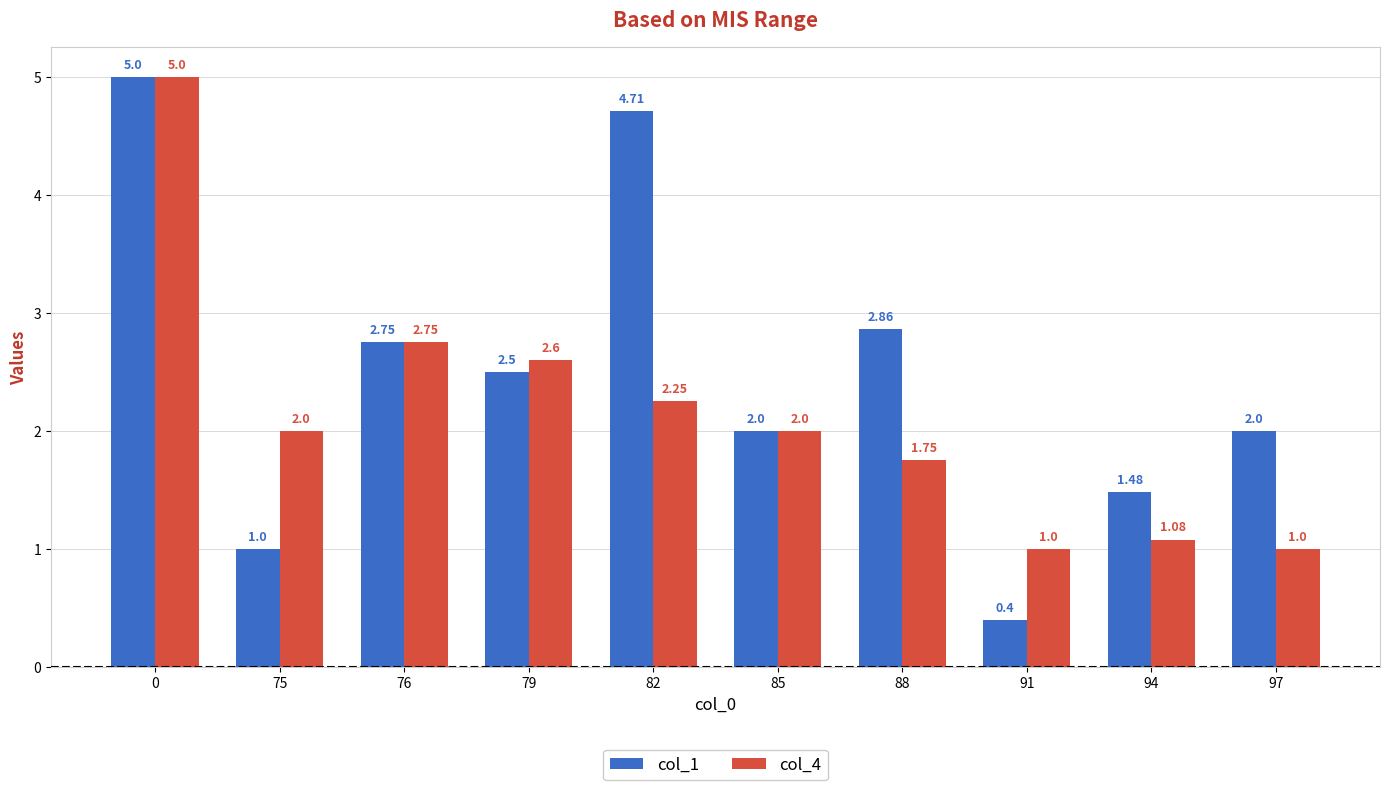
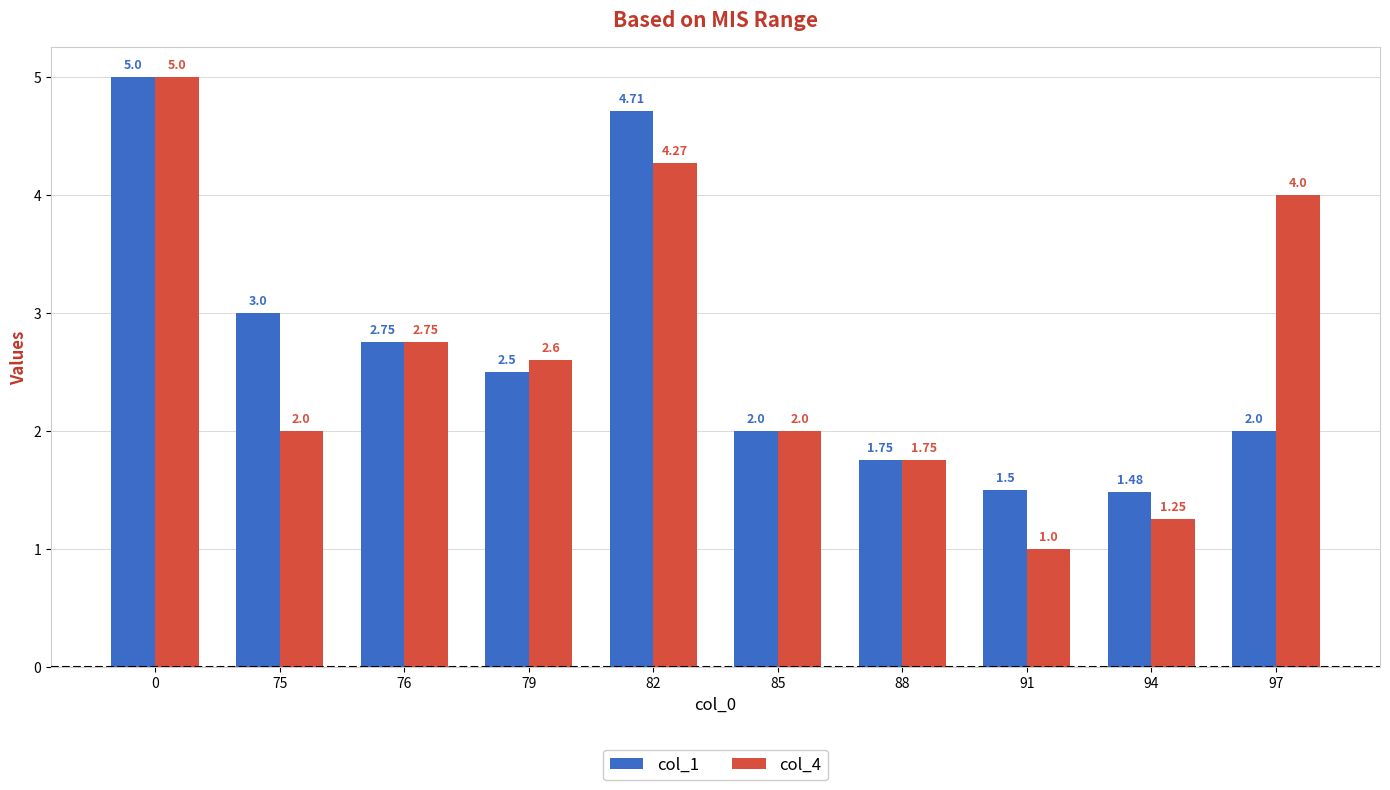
  {
    "col_1": {
      "0": 5.0,
-     "75": 1.0,
+     "75": 3.0,
      "76": 2.75,
      "79": 2.5,
      "82": 4.71,
      "85": 2.0,
-     "88": 2.86,
-     "91": 0.4,
+     "88": 1.75,
+     "91": 1.5,
      "94": 1.48,
      "97": 2.0
    },
    "col_4": {
      "0": 5.0,
      "75": 2.0,
      "76": 2.75,
      "79": 2.6,
-     "82": 2.25,
+     "82": 4.27,
      "85": 2.0,
      "88": 1.75,
      "91": 1.0,
-     "94": 1.08,
-     "97": 1.0
+     "94": 1.25,
+     "97": 4.0
    }
  }
